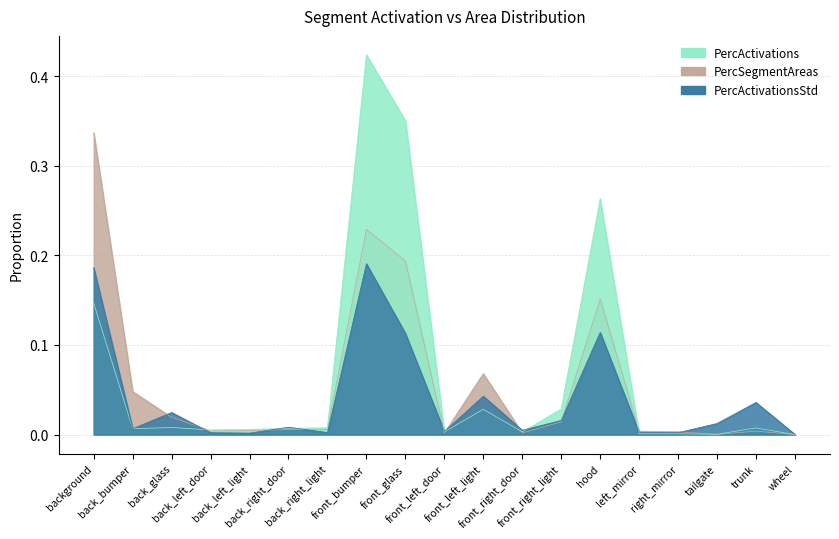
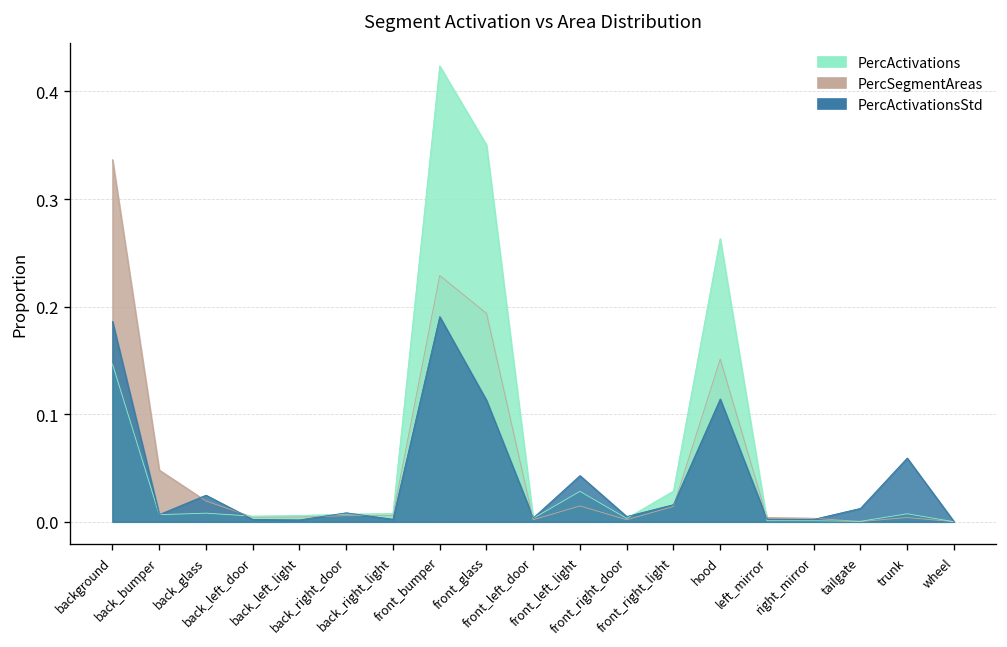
  {
    "PercSegmentAreas": {
      "background": 0.34,
      "back_bumper": 0.05,
      "back_glass": 0.02,
      "front_bumper": 0.23,
      "front_glass": 0.19,
-     "front_left_light": 0.07,
+     "front_left_light": 0.01,
      "hood": 0.15,
      "trunk": 0.00
    },
    "PercActivations": {
      "background": 0.15,
      "back_glass": 0.01,
      "front_bumper": 0.42,
      "front_glass": 0.35,
      "front_left_light": 0.03,
      "front_right_light": 0.03,
      "hood": 0.26,
      "trunk": 0.01
    },
    "PercActivationsStd": {
      "background": 0.19,
      "back_glass": 0.02,
      "back_right_light": 0.00,
      "front_bumper": 0.19,
      "front_glass": 0.11,
      "front_left_light": 0.04,
      "hood": 0.11,
      "tailgate": 0.01,
-     "trunk": 0.04
+     "trunk": 0.06
    }
  }
